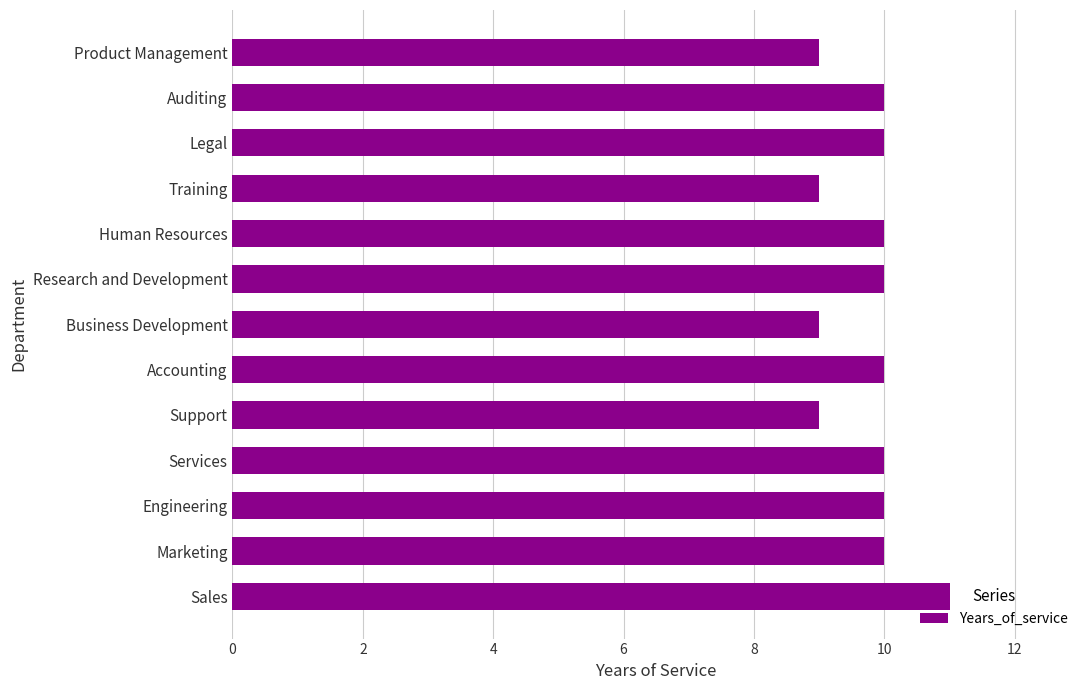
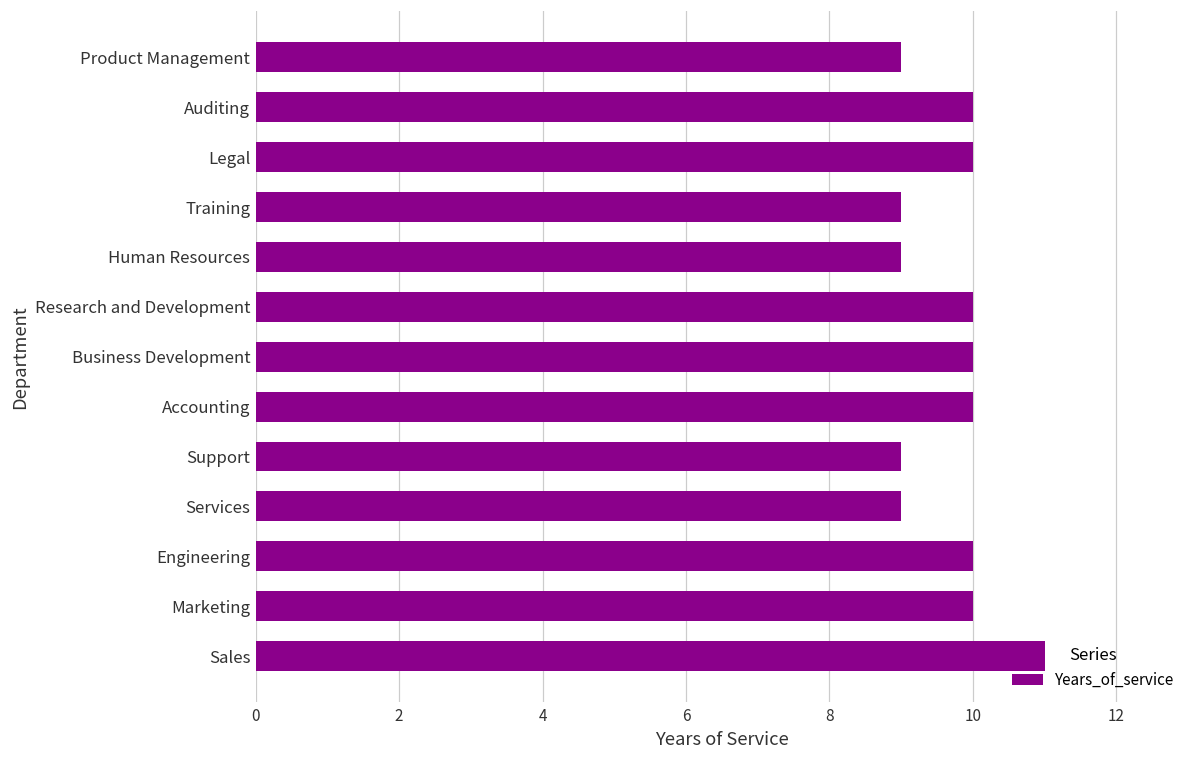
  {
    "Product Management": 9,
    "Auditing": 10,
    "Legal": 10,
    "Training": 9,
-   "Human Resources": 10,
+   "Human Resources": 9,
    "Research and Development": 10,
-   "Business Development": 9,
+   "Business Development": 10,
    "Accounting": 10,
    "Support": 9,
-   "Services": 10,
+   "Services": 9,
    "Engineering": 10,
    "Marketing": 10,
    "Sales": 11
  }
